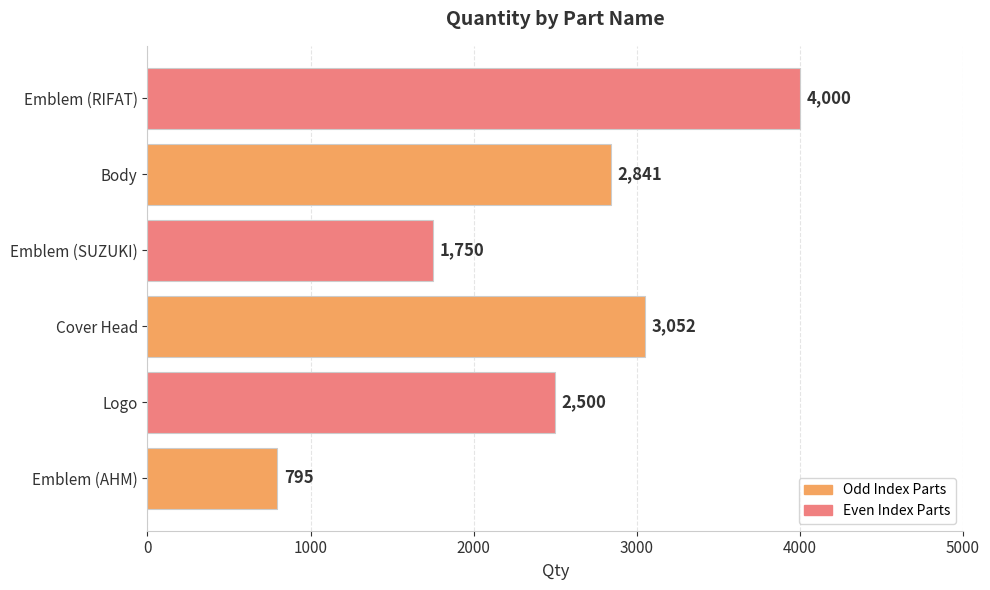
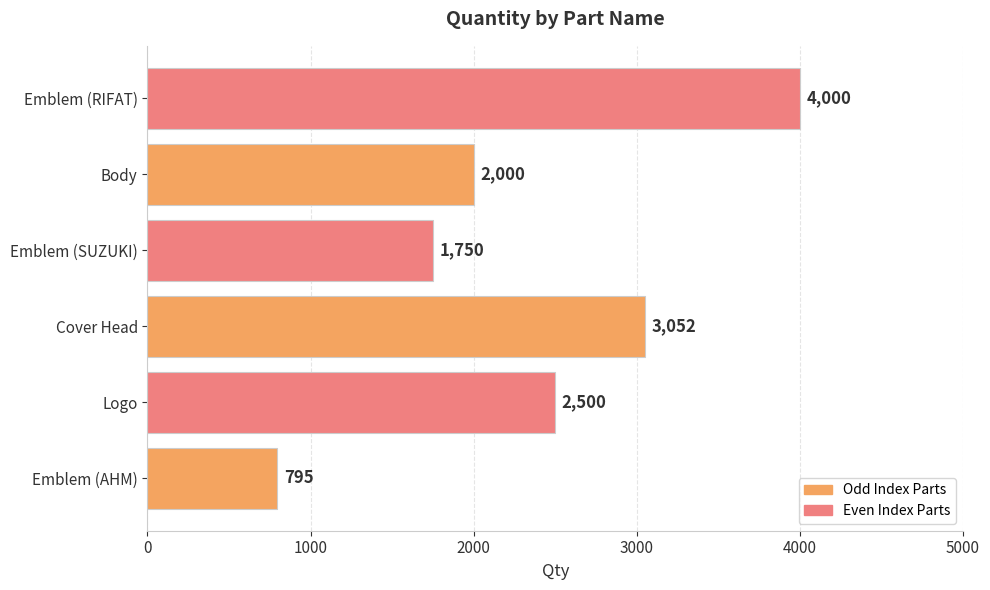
  {
    "Emblem (RIFAT)": "4,000",
-   "Body": "2,841",
+   "Body": "2,000",
    "Emblem (SUZUKI)": "1,750",
    "Cover Head": "3,052",
    "Logo": "2,500",
    "Emblem (AHM)": "795"
  }
